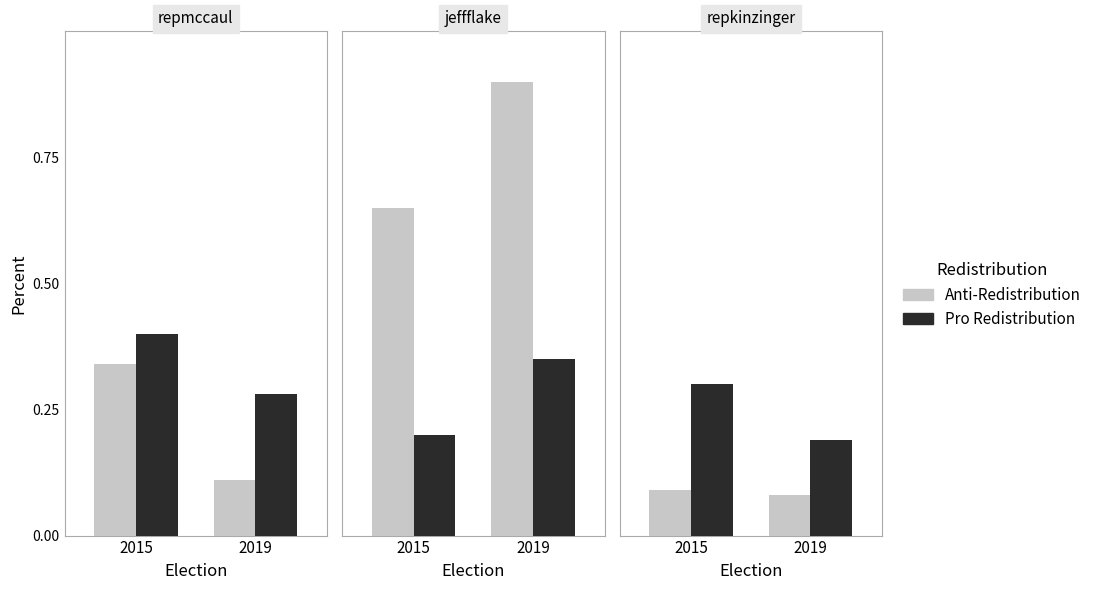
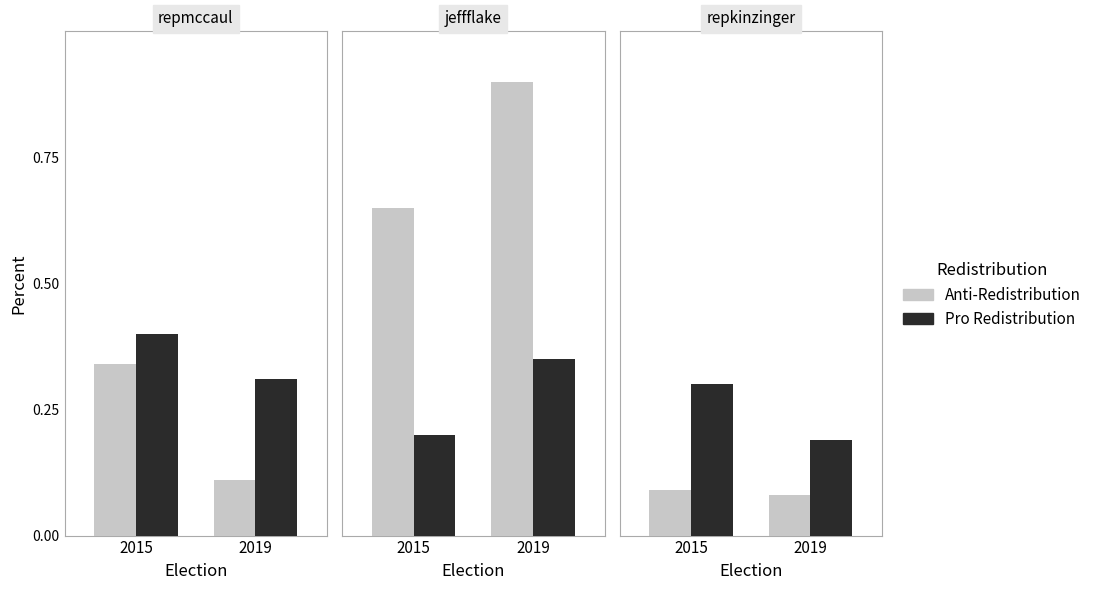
  {
    "repmccaul": {
      "Anti-Redistribution": {
        "2015": 0.34,
        "2019": 0.11
      },
      "Pro Redistribution": {
        "2015": 0.40,
-       "2019": 0.28
+       "2019": 0.31
      }
    }
  }
